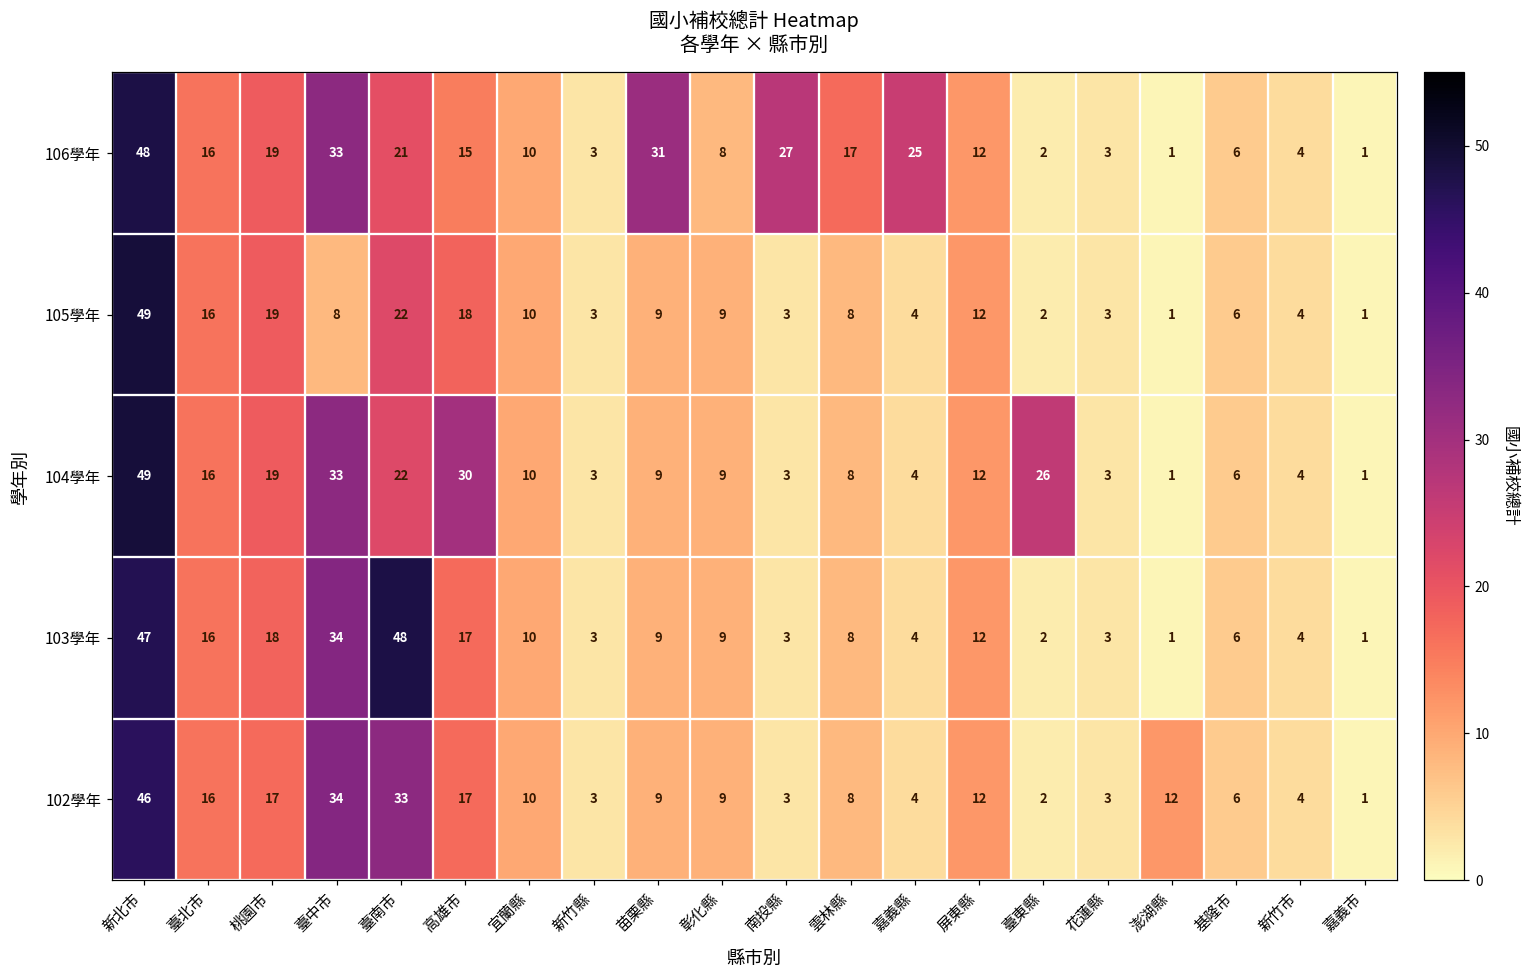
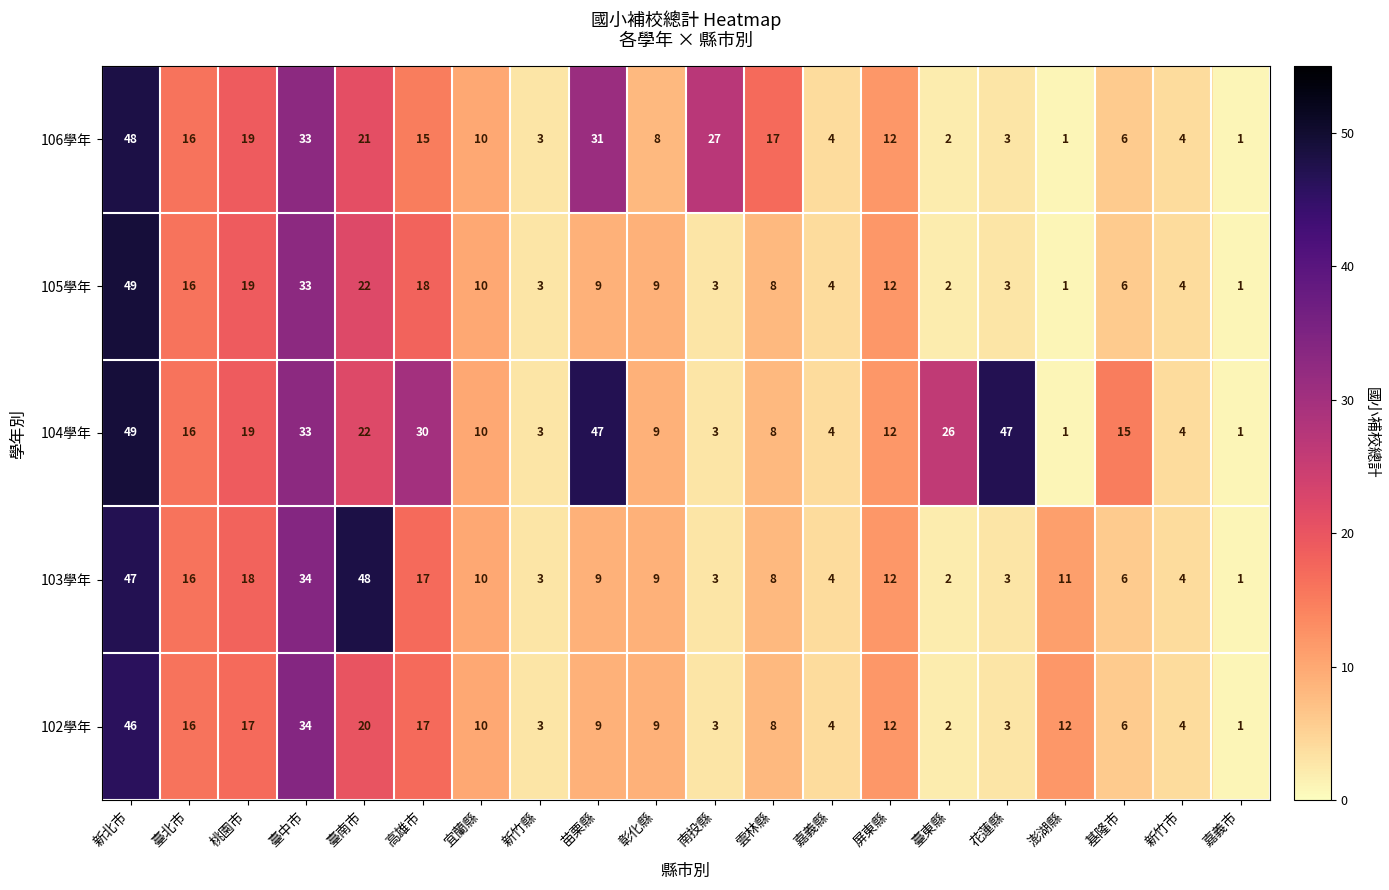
  {
    "106學年": {
      "新北市": 48,
      "臺北市": 16,
      "桃園市": 19,
      "臺中市": 33,
      "臺南市": 21,
      "高雄市": 15,
      "宜蘭縣": 10,
      "新竹縣": 3,
      "苗栗縣": 31,
      "彰化縣": 8,
      "南投縣": 27,
      "雲林縣": 17,
-     "嘉義縣": 25,
+     "嘉義縣": 4,
      "屏東縣": 12,
      "臺東縣": 2,
      "花蓮縣": 3,
      "澎湖縣": 1,
      "基隆市": 6,
      "新竹市": 4,
      "嘉義市": 1
    },
    "105學年": {
      "新北市": 49,
      "臺北市": 16,
      "桃園市": 19,
-     "臺中市": 8,
+     "臺中市": 33,
      "臺南市": 22,
      "高雄市": 18,
      "宜蘭縣": 10,
      "新竹縣": 3,
      "苗栗縣": 9,
      "彰化縣": 9,
      "南投縣": 3,
      "雲林縣": 8,
      "嘉義縣": 4,
      "屏東縣": 12,
      "臺東縣": 2,
      "花蓮縣": 3,
      "澎湖縣": 1,
      "基隆市": 6,
      "新竹市": 4,
      "嘉義市": 1
    },
    "104學年": {
      "新北市": 49,
      "臺北市": 16,
      "桃園市": 19,
      "臺中市": 33,
      "臺南市": 22,
      "高雄市": 30,
      "宜蘭縣": 10,
      "新竹縣": 3,
-     "苗栗縣": 9,
+     "苗栗縣": 47,
      "彰化縣": 9,
      "南投縣": 3,
      "雲林縣": 8,
      "嘉義縣": 4,
      "屏東縣": 12,
      "臺東縣": 26,
-     "花蓮縣": 3,
+     "花蓮縣": 47,
      "澎湖縣": 1,
-     "基隆市": 6,
+     "基隆市": 15,
      "新竹市": 4,
      "嘉義市": 1
    },
    "103學年": {
      "新北市": 47,
      "臺北市": 16,
      "桃園市": 18,
      "臺中市": 34,
      "臺南市": 48,
      "高雄市": 17,
      "宜蘭縣": 10,
      "新竹縣": 3,
      "苗栗縣": 9,
      "彰化縣": 9,
      "南投縣": 3,
      "雲林縣": 8,
      "嘉義縣": 4,
      "屏東縣": 12,
      "臺東縣": 2,
      "花蓮縣": 3,
-     "澎湖縣": 1,
+     "澎湖縣": 11,
      "基隆市": 6,
      "新竹市": 4,
      "嘉義市": 1
    },
    "102學年": {
      "新北市": 46,
      "臺北市": 16,
      "桃園市": 17,
      "臺中市": 34,
-     "臺南市": 33,
+     "臺南市": 20,
      "高雄市": 17,
      "宜蘭縣": 10,
      "新竹縣": 3,
      "苗栗縣": 9,
      "彰化縣": 9,
      "南投縣": 3,
      "雲林縣": 8,
      "嘉義縣": 4,
      "屏東縣": 12,
      "臺東縣": 2,
      "花蓮縣": 3,
      "澎湖縣": 12,
      "基隆市": 6,
      "新竹市": 4,
      "嘉義市": 1
    }
  }
